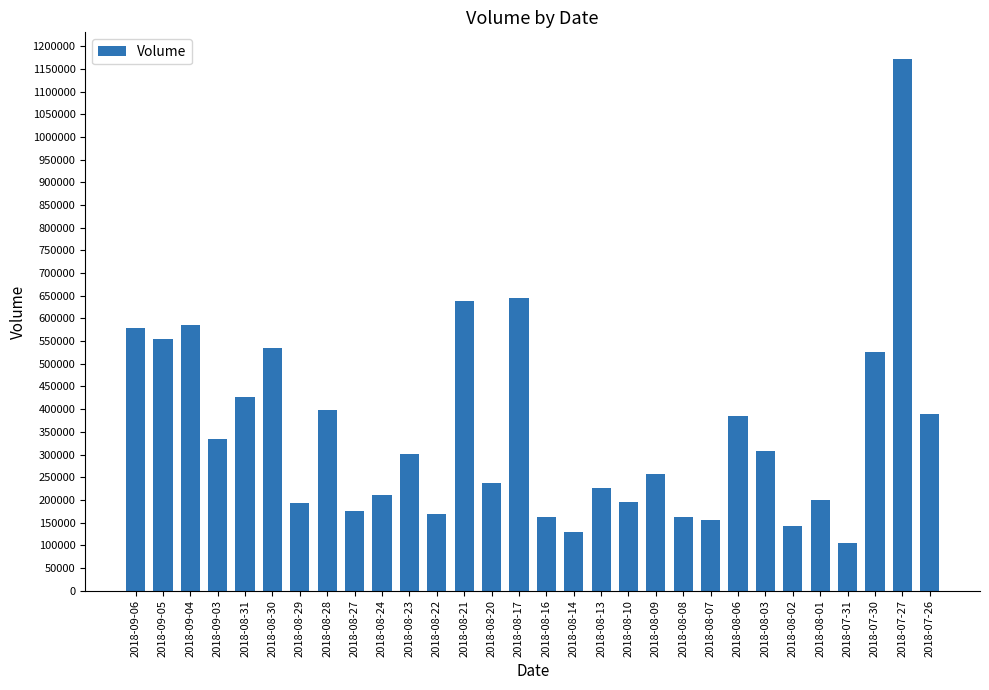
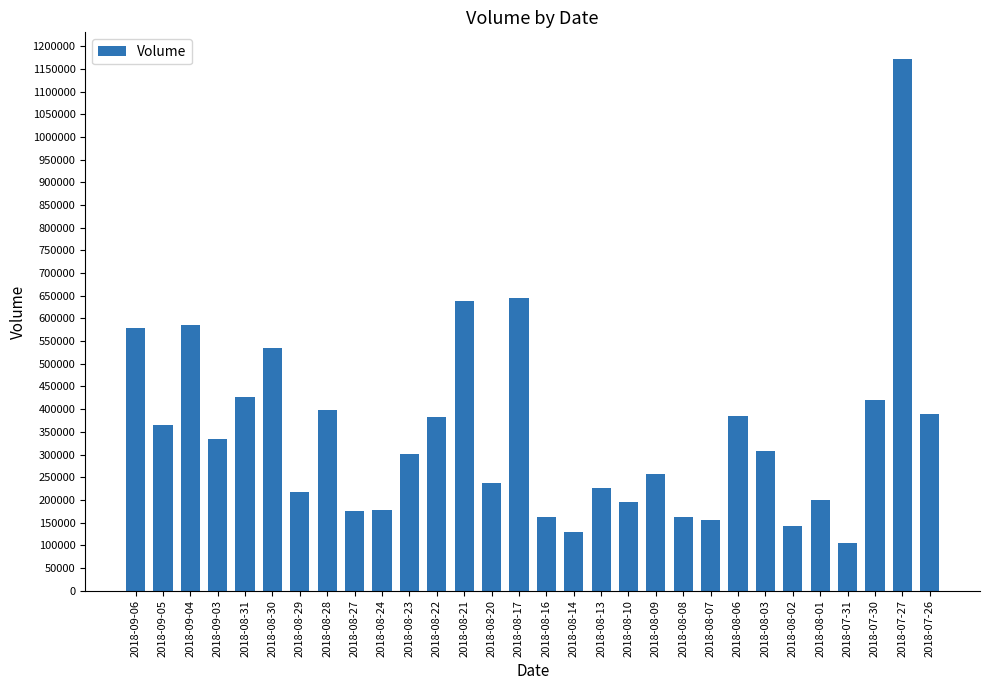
  {
    "2018-09-06": 580000,
-   "2018-09-05": 550000,
+   "2018-09-05": 370000,
    "2018-09-04": 590000,
    "2018-09-03": 330000,
    "2018-08-31": 430000,
    "2018-08-30": 540000,
-   "2018-08-29": 190000,
+   "2018-08-29": 220000,
    "2018-08-28": 400000,
    "2018-08-27": 180000,
-   "2018-08-24": 210000,
+   "2018-08-24": 180000,
    "2018-08-23": 300000,
-   "2018-08-22": 170000,
+   "2018-08-22": 380000,
    "2018-08-21": 640000,
    "2018-08-20": 240000,
    "2018-08-17": 650000,
    "2018-08-16": 160000,
    "2018-08-14": 130000,
    "2018-08-13": 230000,
    "2018-08-10": 190000,
    "2018-08-09": 260000,
    "2018-08-08": 160000,
    "2018-08-07": 160000,
    "2018-08-06": 380000,
    "2018-08-03": 310000,
    "2018-08-02": 140000,
    "2018-08-01": 200000,
    "2018-07-31": 110000,
-   "2018-07-30": 530000,
+   "2018-07-30": 420000,
    "2018-07-27": 1170000,
    "2018-07-26": 390000
  }
